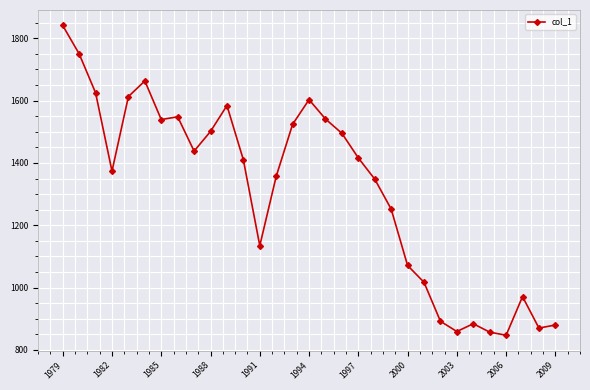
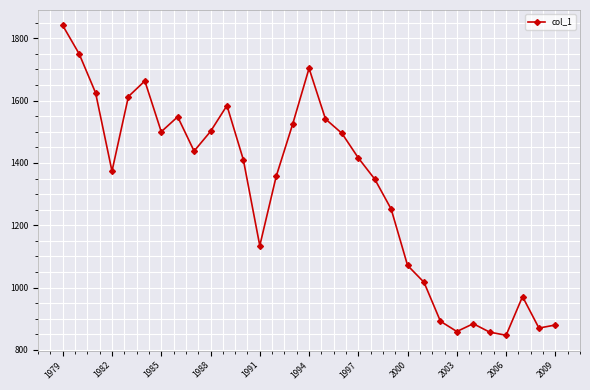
  {
    "1979": 1840,
    "1982": 1370,
-   "1985": 1540,
+   "1985": 1500,
    "1988": 1500,
    "1991": 1130,
-   "1994": 1600,
+   "1994": 1700,
    "1997": 1420,
    "2000": 1070,
    "2003": 860,
    "2006": 850,
    "2009": 880
  }
